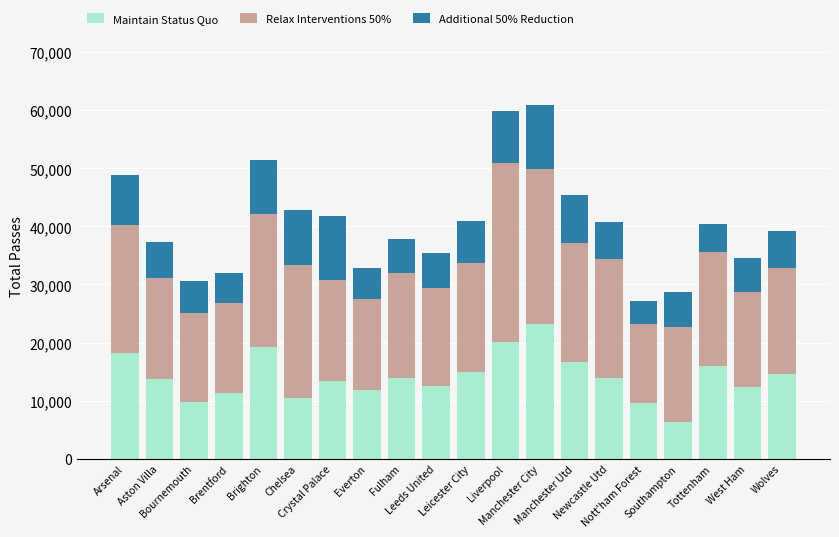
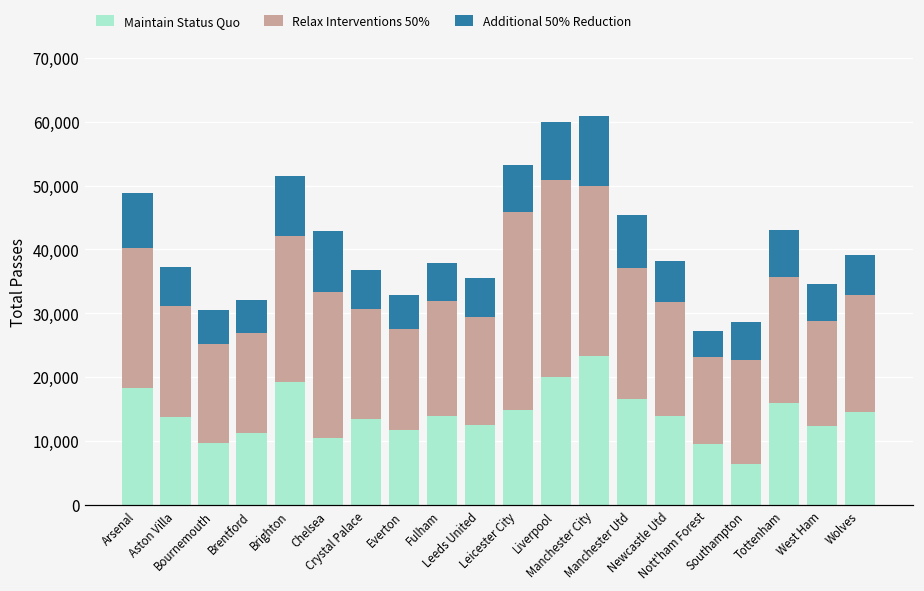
  {
    "Maintain Status Quo": {
      "Arsenal": "18,000",
      "Aston Villa": "14,000",
      "Bournemouth": "10,000",
      "Brentford": "11,000",
      "Brighton": "19,000",
      "Chelsea": "10,000",
      "Crystal Palace": "13,000",
      "Everton": "12,000",
      "Fulham": "14,000",
      "Leeds United": "12,000",
      "Leicester City": "15,000",
      "Liverpool": "20,000",
      "Manchester City": "23,000",
      "Manchester Utd": "17,000",
      "Newcastle Utd": "14,000",
      "Nott'ham Forest": "10,000",
      "Southampton": "6,000",
      "Tottenham": "16,000",
      "West Ham": "12,000",
      "Wolves": "15,000"
    },
    "Relax Interventions 50%": {
      "Arsenal": "22,000",
      "Aston Villa": "17,000",
      "Bournemouth": "15,000",
      "Brentford": "16,000",
      "Brighton": "23,000",
      "Chelsea": "23,000",
      "Crystal Palace": "17,000",
      "Everton": "16,000",
      "Fulham": "18,000",
      "Leeds United": "17,000",
-     "Leicester City": "19,000",
+     "Leicester City": "31,000",
      "Liverpool": "31,000",
      "Manchester City": "27,000",
      "Manchester Utd": "21,000",
-     "Newcastle Utd": "20,000",
+     "Newcastle Utd": "18,000",
      "Nott'ham Forest": "14,000",
      "Southampton": "16,000",
      "Tottenham": "20,000",
      "West Ham": "16,000",
      "Wolves": "18,000"
    },
    "Additional 50% Reduction": {
      "Arsenal": "9,000",
      "Aston Villa": "6,000",
      "Bournemouth": "5,000",
      "Brentford": "5,000",
      "Brighton": "9,000",
      "Chelsea": "10,000",
-     "Crystal Palace": "11,000",
+     "Crystal Palace": "6,000",
      "Everton": "5,000",
      "Fulham": "6,000",
      "Leeds United": "6,000",
      "Leicester City": "7,000",
      "Liverpool": "9,000",
      "Manchester City": "11,000",
      "Manchester Utd": "8,000",
      "Newcastle Utd": "6,000",
      "Nott'ham Forest": "4,000",
      "Southampton": "6,000",
-     "Tottenham": "5,000",
+     "Tottenham": "7,000",
      "West Ham": "6,000",
      "Wolves": "6,000"
    }
  }
